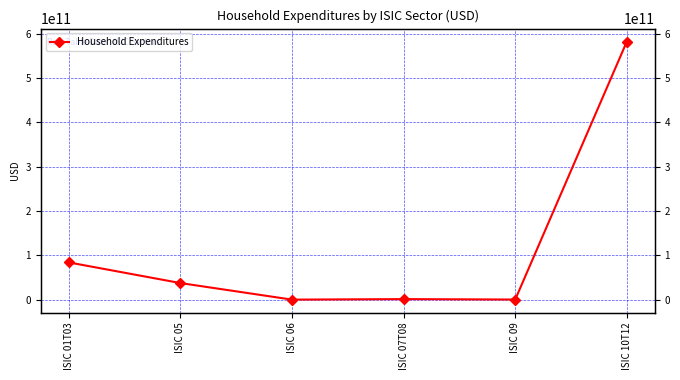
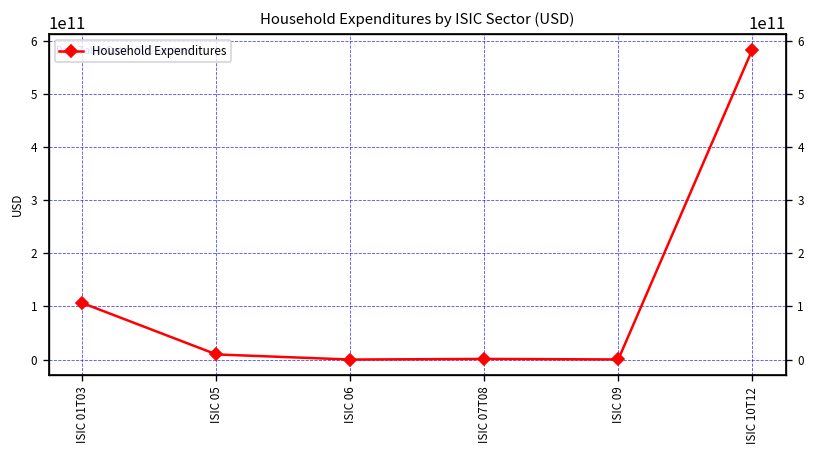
  {
-   "ISIC 01T03": 80000000000,
-   "ISIC 05": 40000000000,
+   "ISIC 01T03": 110000000000,
+   "ISIC 05": 10000000000,
    "ISIC 06": 0,
    "ISIC 07T08": 0,
    "ISIC 09": 0,
    "ISIC 10T12": 580000000000
  }
